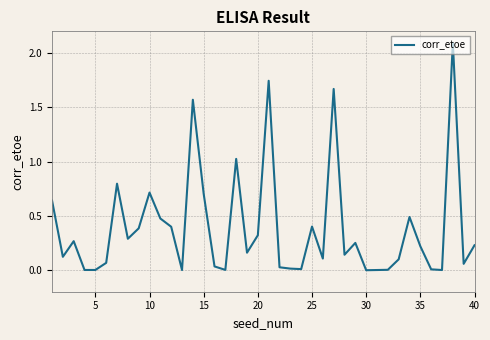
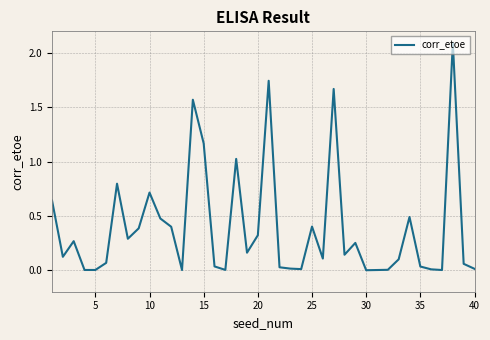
  {
    "5": 0.00,
    "10": 0.71,
-   "15": 0.70,
+   "15": 1.17,
    "20": 0.32,
    "25": 0.40,
    "30": 0.00,
-   "35": 0.22,
-   "40": 0.23
+   "35": 0.03,
+   "40": 0.01
  }
